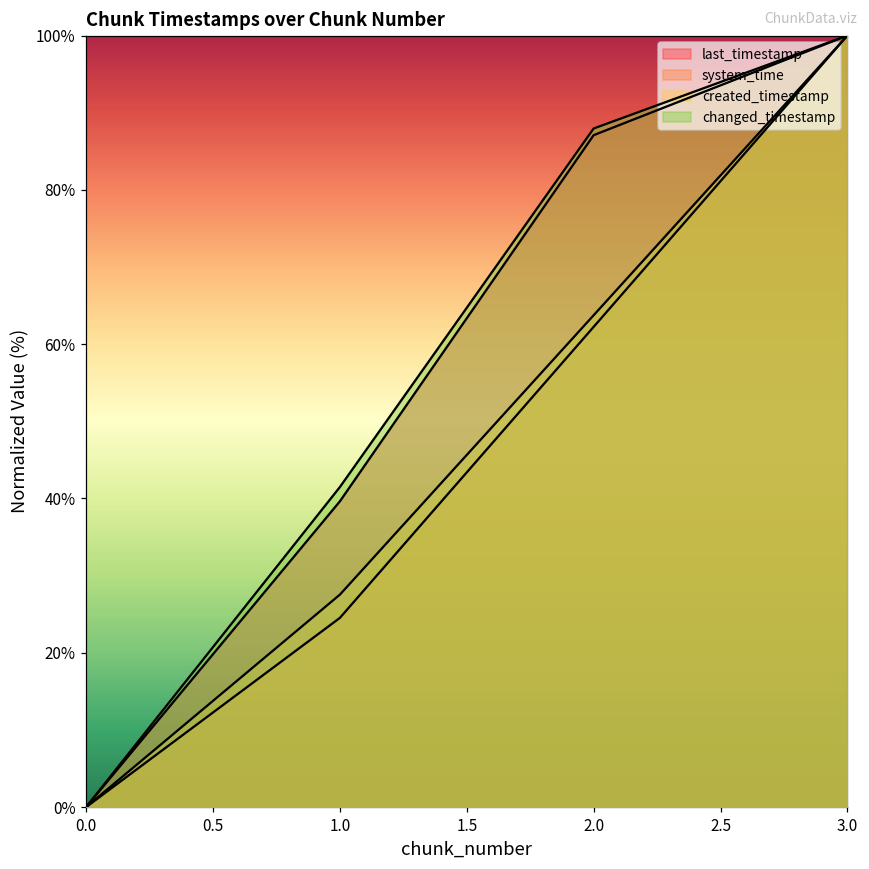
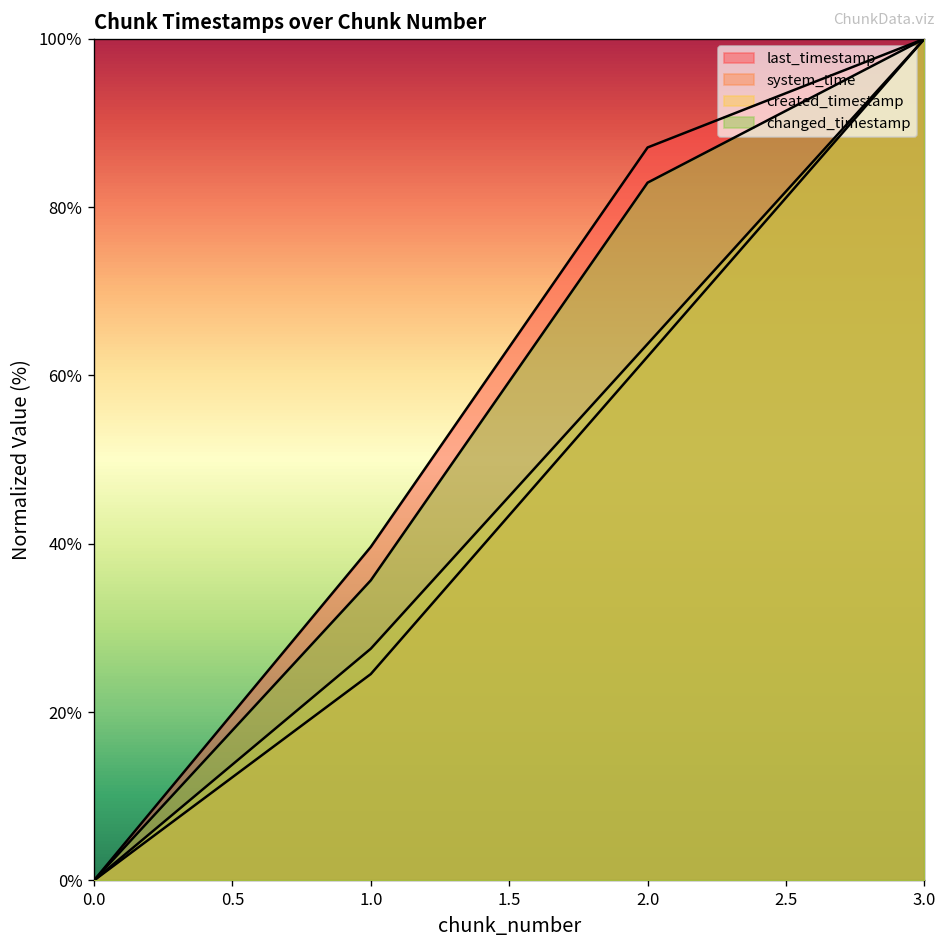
  {
    "changed_timestamp": {
-     "1.0": "41%",
-     "2.0": "88%"
+     "1.0": "36%",
+     "2.0": "83%"
    }
  }
